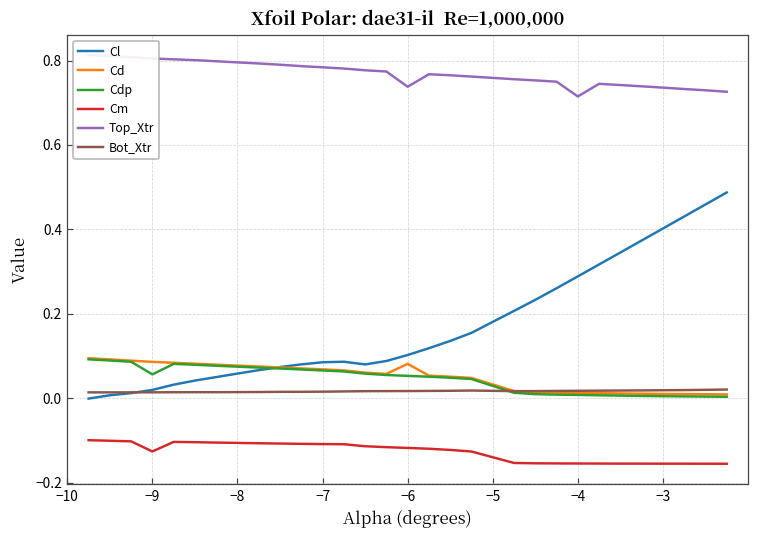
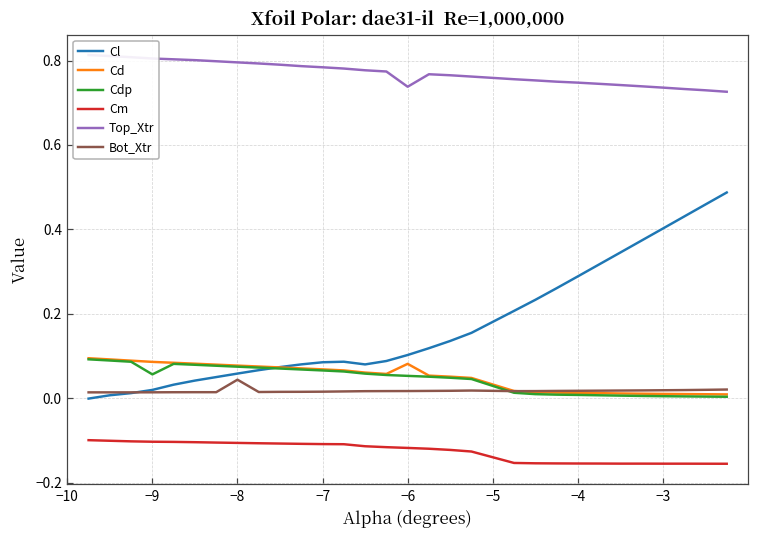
  {
    "Cl": {
      "−8": 0.06,
      "−7": 0.09,
      "−6": 0.10,
      "−4": 0.29,
      "−3": 0.40
    },
    "Cd": {
      "−9": 0.09,
      "−6": 0.08
    },
    "Cdp": {
      "−9": 0.06,
      "−6": 0.05
    },
    "Cm": {
-     "−9": -0.13,
+     "−9": -0.10,
      "−8": -0.11,
      "−7": -0.11,
      "−6": -0.12,
      "−4": -0.15,
      "−3": -0.16
    },
    "Top_Xtr": {
      "−8": 0.80,
      "−7": 0.78,
      "−6": 0.74,
-     "−4": 0.72,
+     "−4": 0.75,
      "−3": 0.74
    },
    "Bot_Xtr": {
-     "−8": 0.01,
+     "−8": 0.04,
      "−7": 0.02,
      "−6": 0.02,
      "−3": 0.02
    }
  }
